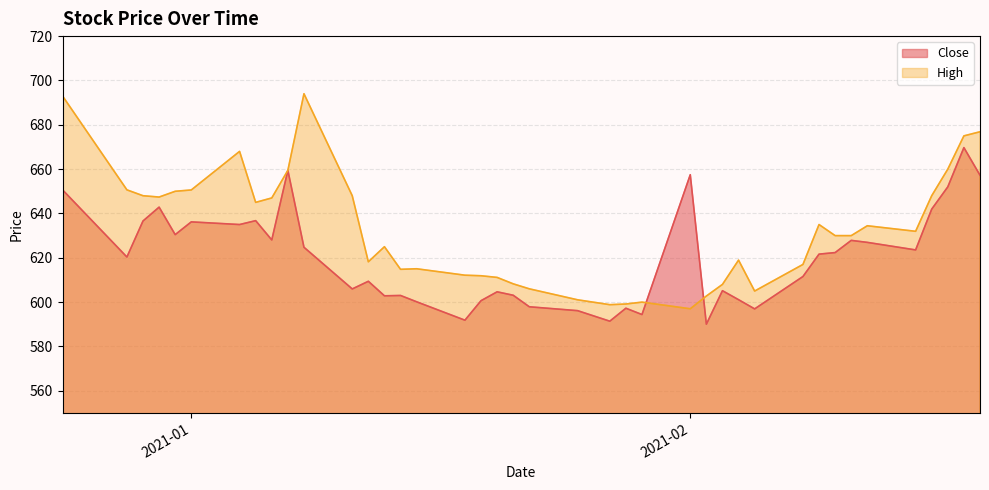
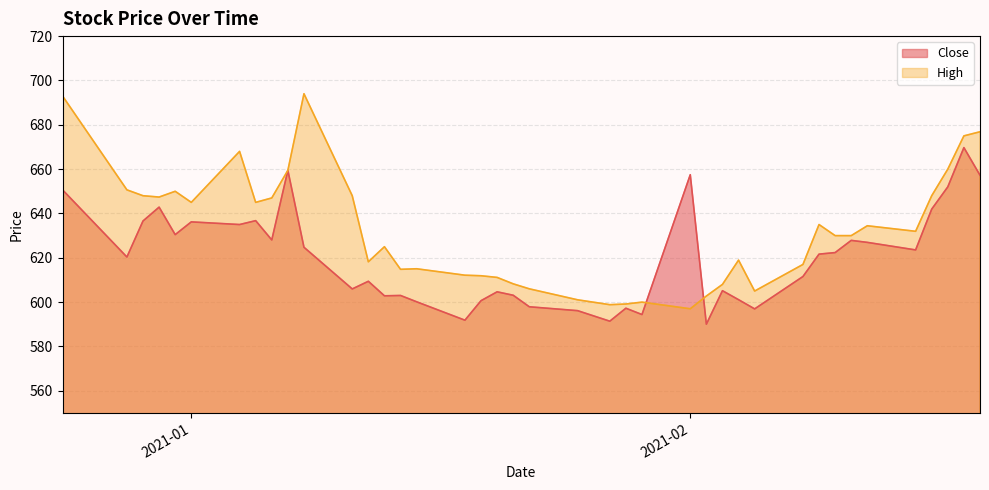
  {
    "Close": {
      "2021-01": 636,
      "2021-02": 657
    },
    "High": {
-     "2021-01": 651,
+     "2021-01": 645,
      "2021-02": 597
    }
  }
